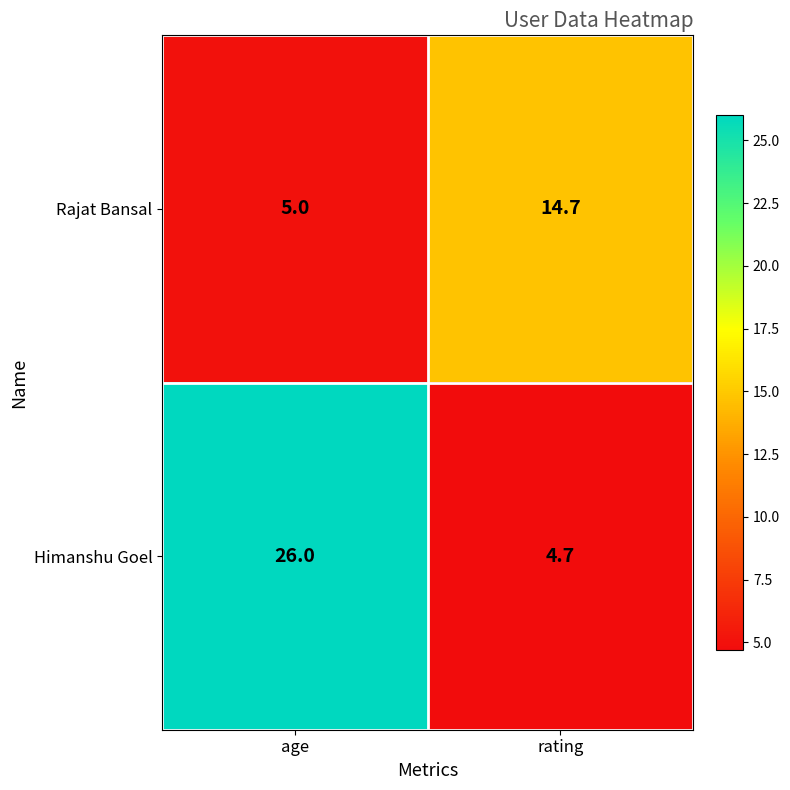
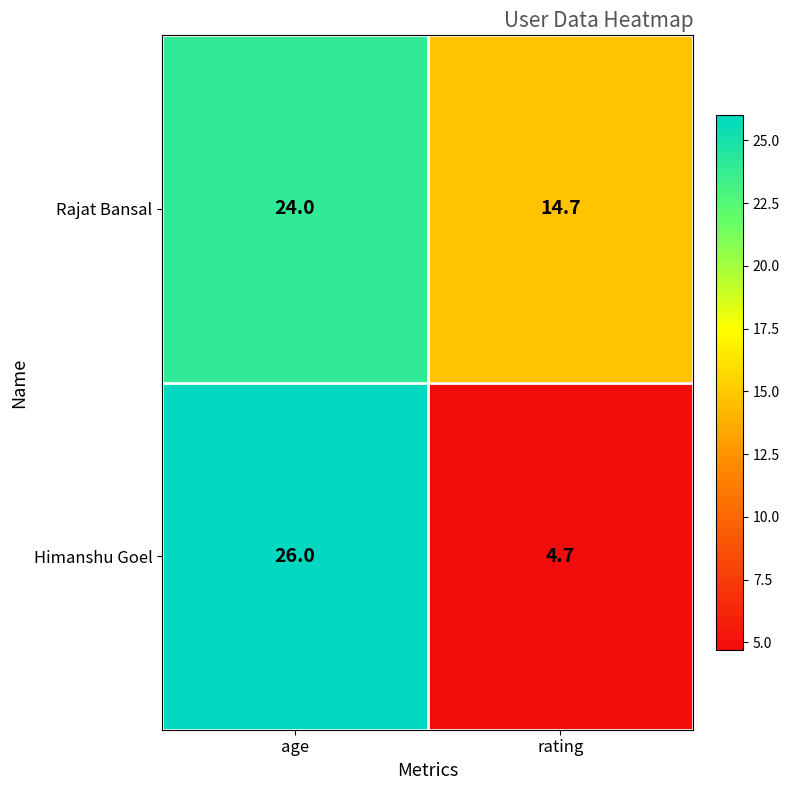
  {
    "Rajat Bansal": {
-     "age": 5.0,
+     "age": 24.0,
      "rating": 14.7
    },
    "Himanshu Goel": {
      "age": 26.0,
      "rating": 4.7
    }
  }
